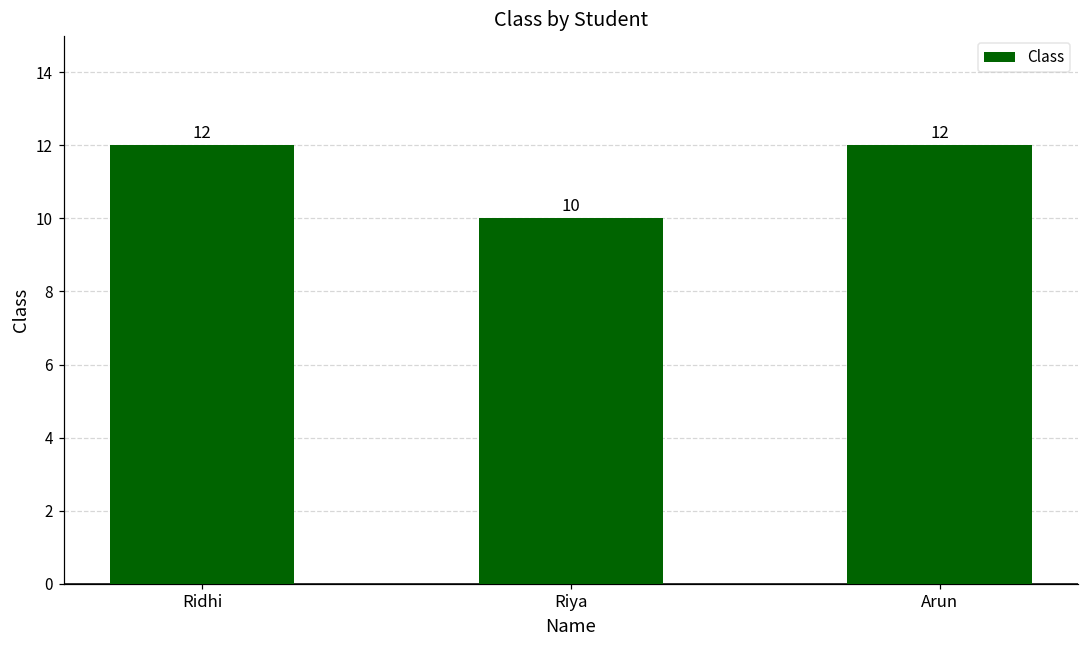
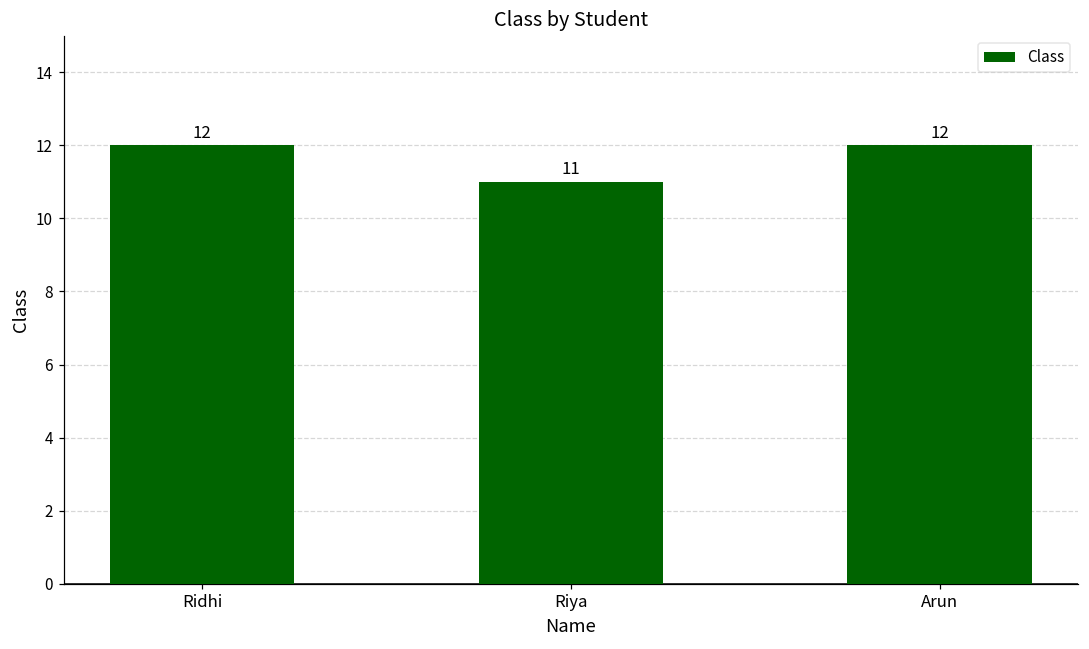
  {
    "Ridhi": 12,
-   "Riya": 10,
+   "Riya": 11,
    "Arun": 12
  }
